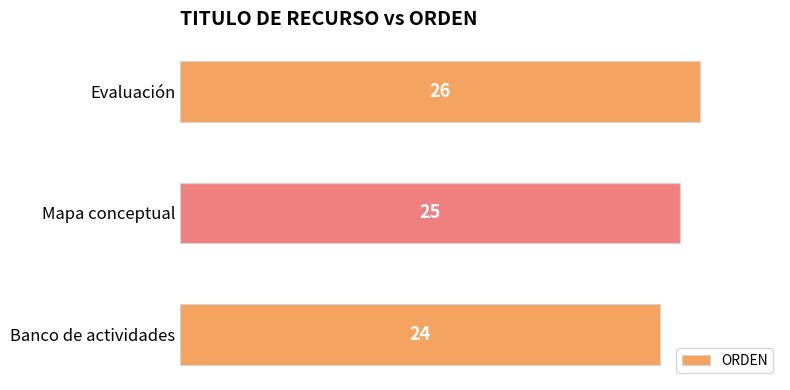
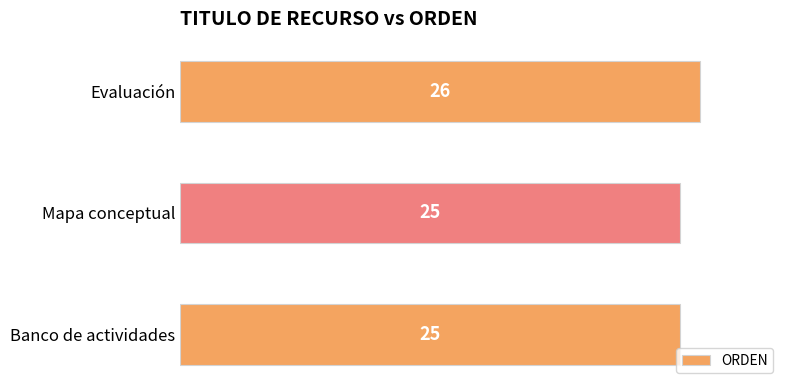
  {
    "Evaluación": 26,
    "Mapa conceptual": 25,
-   "Banco de actividades": 24
+   "Banco de actividades": 25
  }
